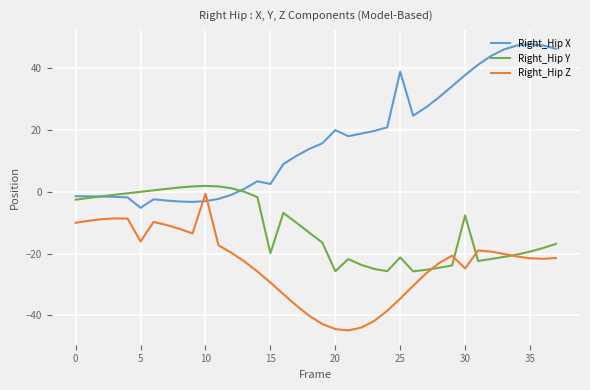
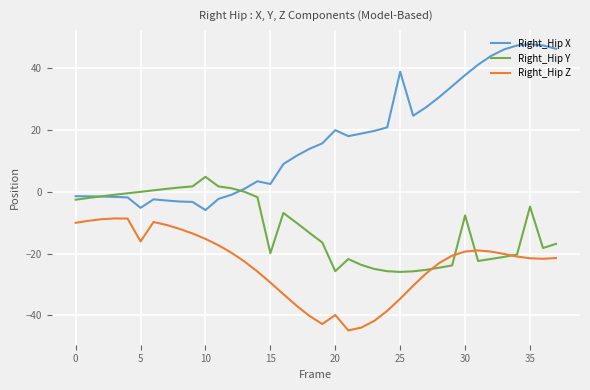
  {
    "Right_Hip X": {
      "0": -1,
      "5": -5,
-     "10": -3,
+     "10": -6,
      "15": 2,
      "20": 20,
      "25": 39,
      "30": 38,
      "35": 48
    },
    "Right_Hip Y": {
      "0": -3,
      "5": 0,
-     "10": 2,
+     "10": 5,
      "15": -20,
      "20": -26,
-     "25": -21,
+     "25": -26,
      "30": -8,
-     "35": -19
+     "35": -5
    },
    "Right_Hip Z": {
      "0": -10,
      "5": -16,
-     "10": -1,
+     "10": -15,
      "15": -29,
-     "20": -44,
+     "20": -40,
      "25": -35,
-     "30": -25,
+     "30": -19,
      "35": -22
    }
  }
